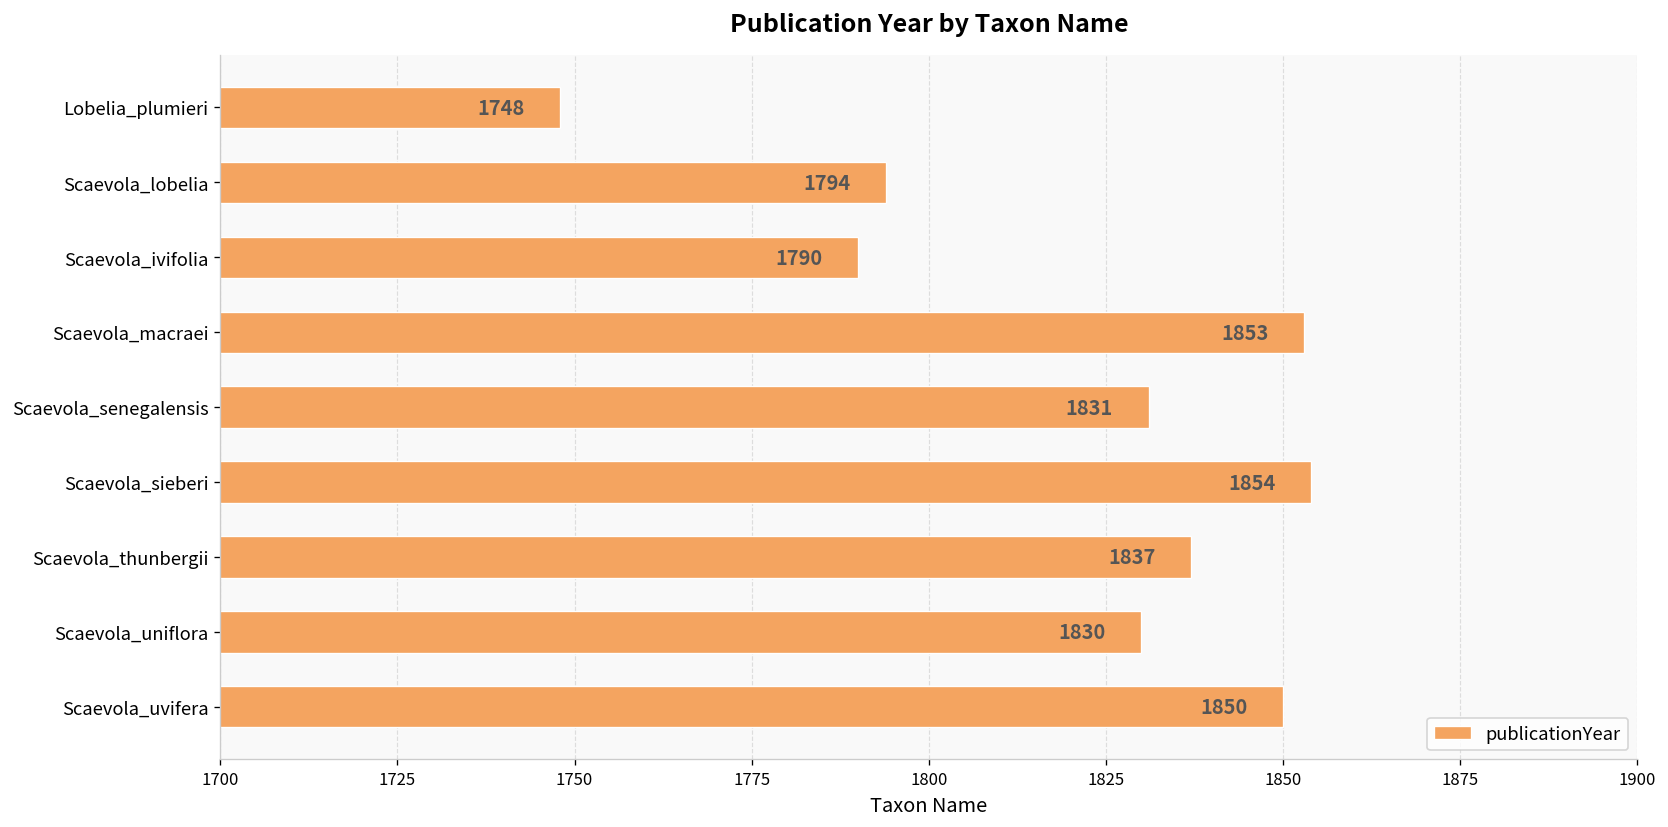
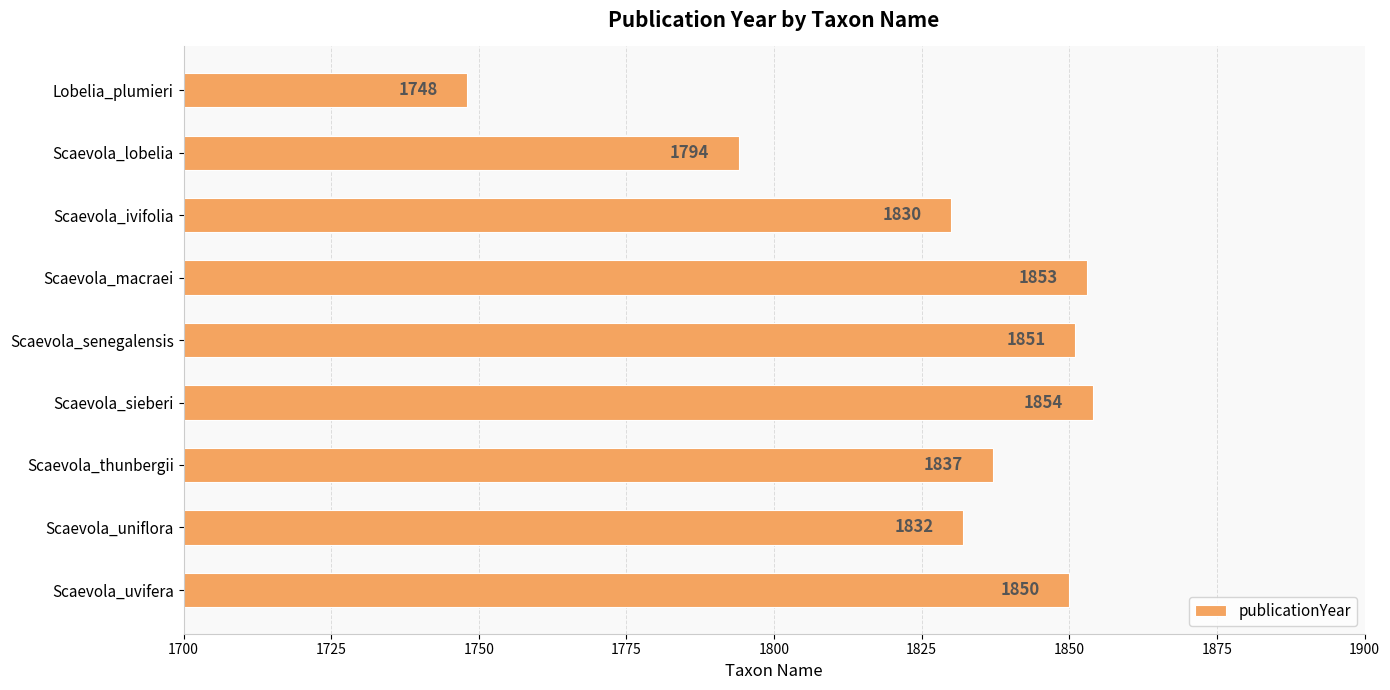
  {
    "Lobelia_plumieri": 1748,
    "Scaevola_lobelia": 1794,
-   "Scaevola_ivifolia": 1790,
+   "Scaevola_ivifolia": 1830,
    "Scaevola_macraei": 1853,
-   "Scaevola_senegalensis": 1831,
+   "Scaevola_senegalensis": 1851,
    "Scaevola_sieberi": 1854,
    "Scaevola_thunbergii": 1837,
-   "Scaevola_uniflora": 1830,
+   "Scaevola_uniflora": 1832,
    "Scaevola_uvifera": 1850
  }
